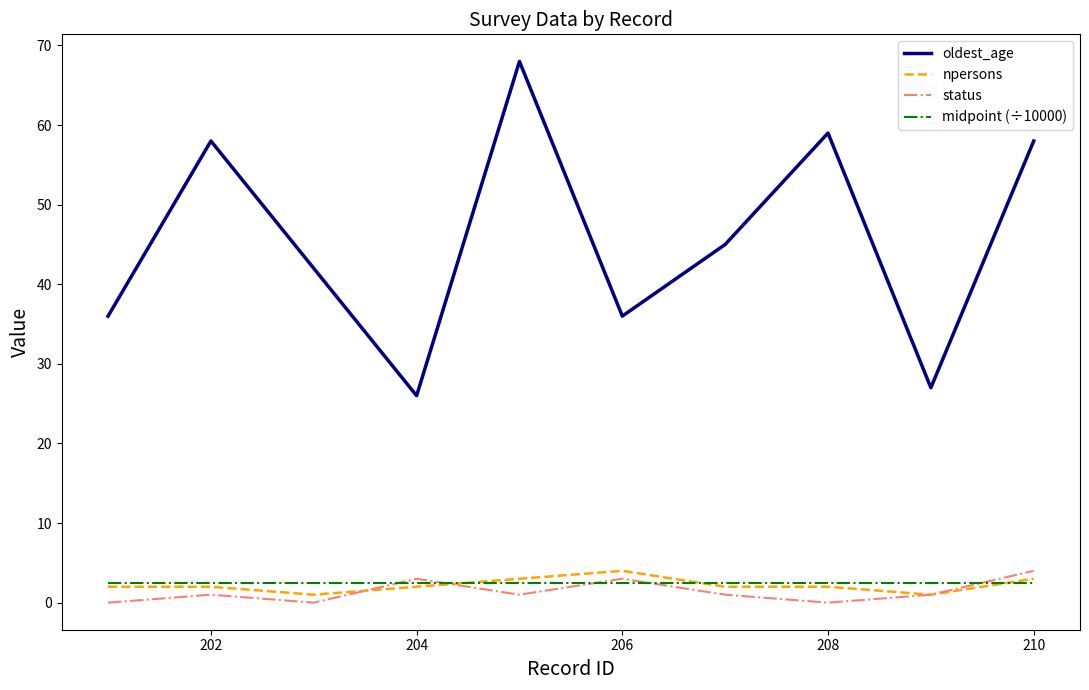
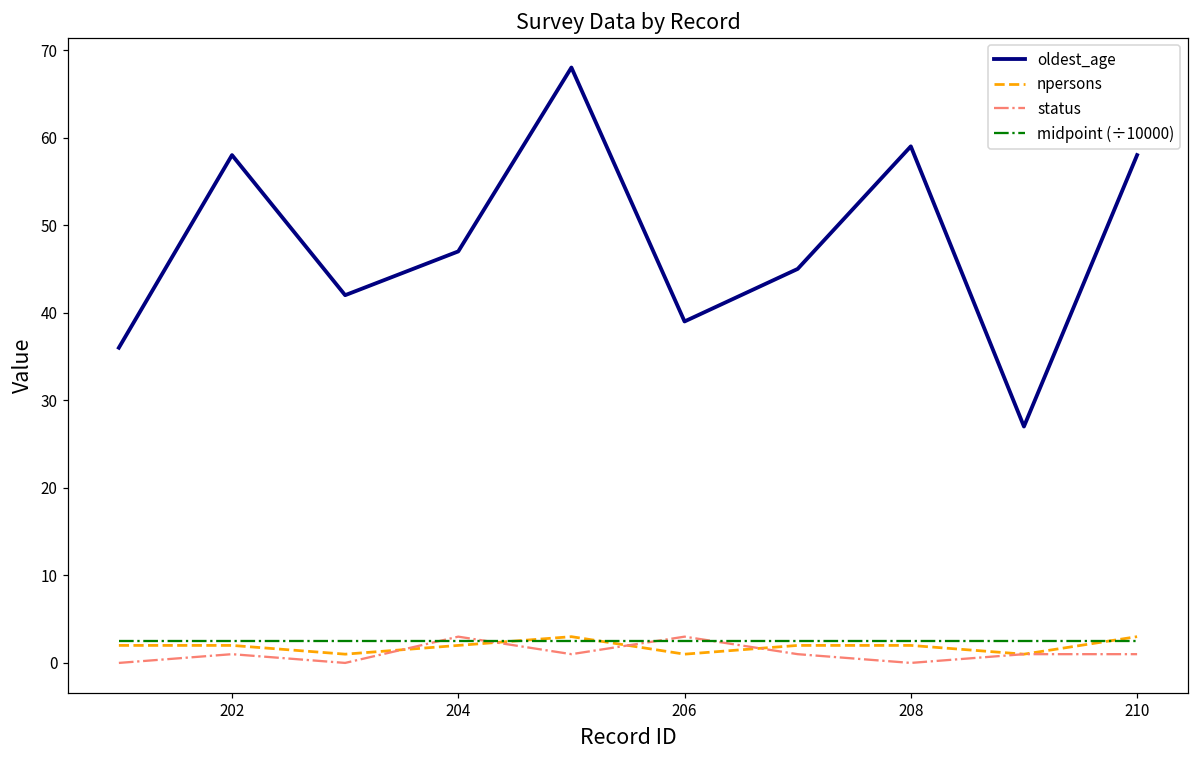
  {
    "oldest_age": {
      "202": 58,
-     "204": 26,
-     "206": 36,
+     "204": 47,
+     "206": 39,
      "208": 59,
      "210": 58
    },
    "npersons": {
      "202": 2,
      "204": 2,
-     "206": 4,
+     "206": 1,
      "208": 2,
      "210": 3
    },
    "status": {
      "202": 1,
      "204": 3,
      "206": 3,
      "208": 0,
-     "210": 4
+     "210": 1
    },
    "midpoint (÷10000)": {
      "202": 2,
      "204": 2,
      "206": 2,
      "208": 2,
      "210": 2
    }
  }
